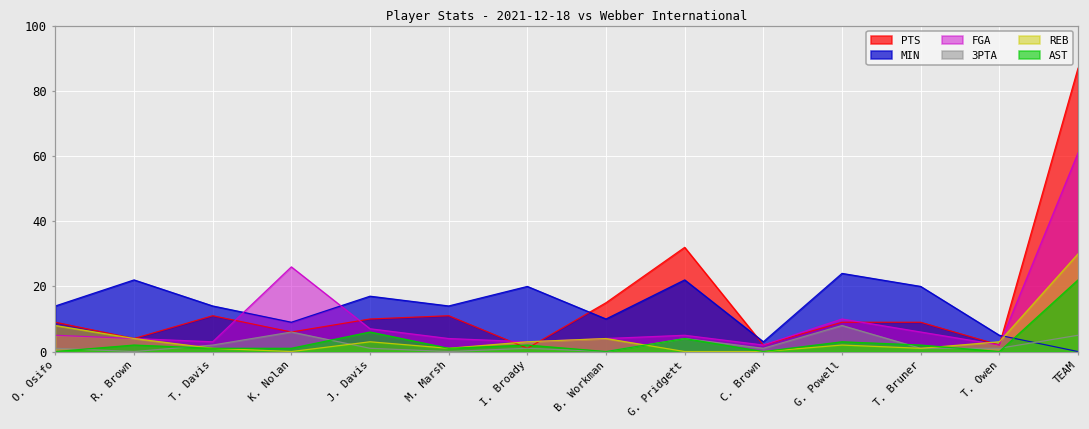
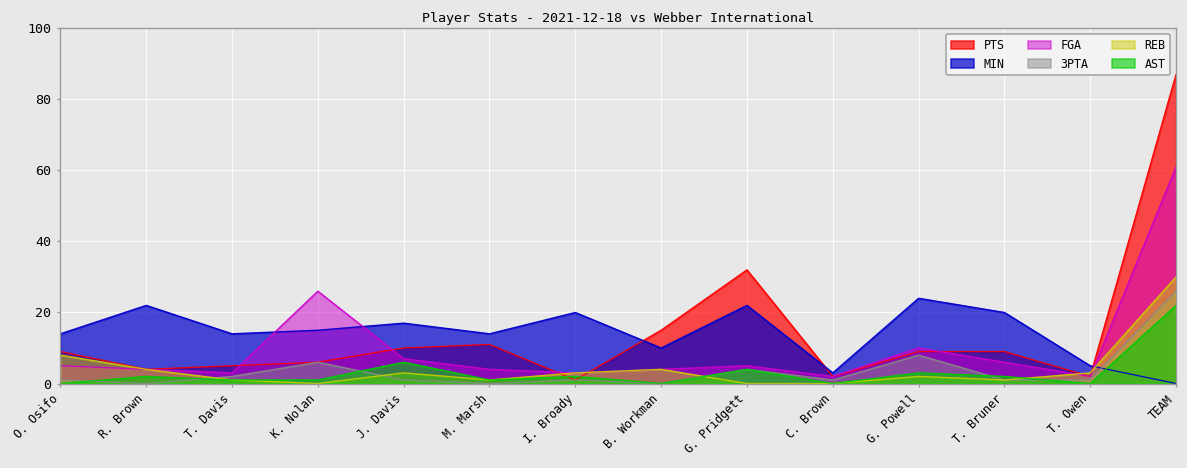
  {
    "PTS": {
      "O. Osifo": 9,
-     "T. Davis": 11,
+     "T. Davis": 5,
      "J. Davis": 10,
      "M. Marsh": 11,
      "B. Workman": 15,
      "G. Pridgett": 32,
      "G. Powell": 9,
      "T. Bruner": 9,
      "TEAM": 87
    },
    "MIN": {
      "O. Osifo": 14,
      "R. Brown": 22,
      "T. Davis": 14,
-     "K. Nolan": 9,
+     "K. Nolan": 15,
      "J. Davis": 17,
      "M. Marsh": 14,
      "I. Broady": 20,
      "B. Workman": 10,
      "G. Pridgett": 22,
      "C. Brown": 3,
      "G. Powell": 24,
      "T. Bruner": 20,
      "T. Owen": 5,
      "TEAM": 0
    },
    "FGA": {
      "O. Osifo": 5,
      "T. Davis": 3,
      "K. Nolan": 26,
      "J. Davis": 7,
      "M. Marsh": 4,
      "G. Pridgett": 5,
      "G. Powell": 10,
      "T. Bruner": 6,
      "TEAM": 61
    },
    "3PTA": {
      "O. Osifo": 1,
      "R. Brown": 0,
      "T. Davis": 2,
      "J. Davis": 1,
      "M. Marsh": 0,
      "C. Brown": 1,
      "G. Powell": 8,
      "T. Owen": 1,
-     "TEAM": 5
+     "TEAM": 26
    },
    "REB": {
      "O. Osifo": 8,
      "K. Nolan": 0,
      "J. Davis": 3,
      "G. Pridgett": 0,
      "G. Powell": 2,
      "T. Owen": 3,
      "TEAM": 30
    },
    "AST": {
      "O. Osifo": 0,
      "R. Brown": 2,
      "K. Nolan": 1,
      "J. Davis": 6,
      "I. Broady": 2,
      "G. Powell": 3,
      "T. Bruner": 2,
      "T. Owen": 0,
      "TEAM": 22
    }
  }
